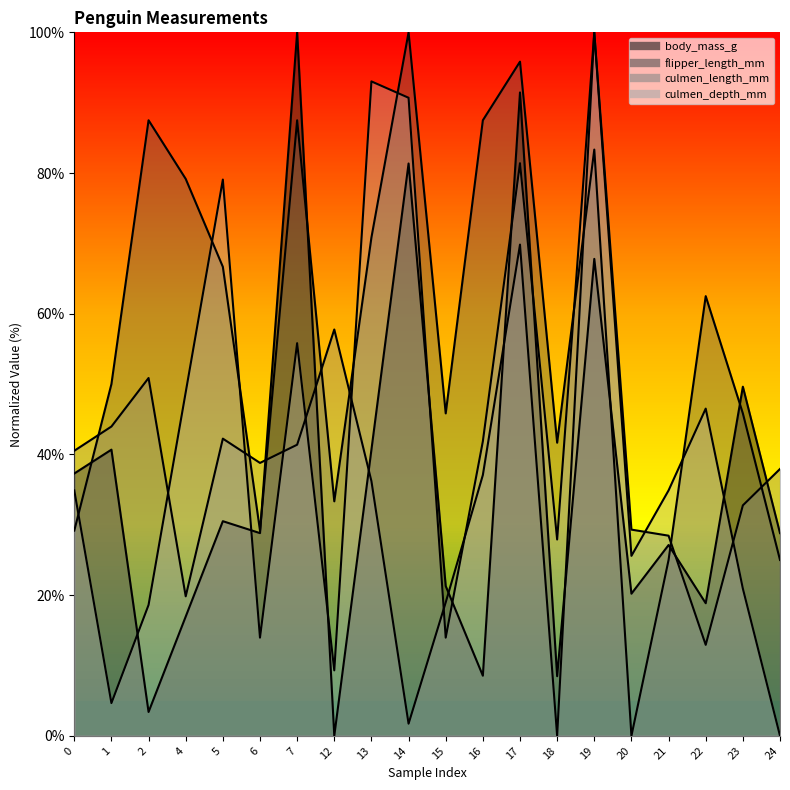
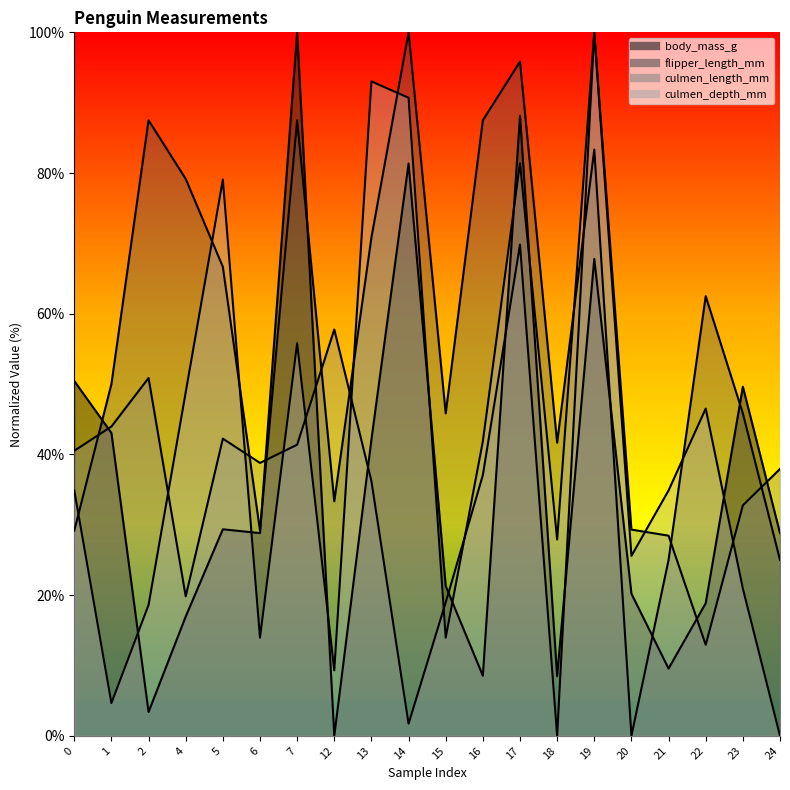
  {
    "body_mass_g": {
-     "0": "37%",
-     "1": "41%",
+     "0": "50%",
+     "1": "43%",
      "2": "3%",
      "4": "17%",
-     "5": "31%",
+     "5": "29%",
      "7": "100%",
      "12": "0%",
-     "13": "41%",
+     "13": "42%",
      "14": "81%",
      "15": "21%",
      "16": "9%",
-     "17": "91%",
+     "17": "88%",
      "18": "8%",
      "19": "68%",
      "20": "20%",
-     "21": "27%",
+     "21": "10%",
      "22": "19%",
      "23": "50%",
      "24": "29%"
    }
  }
